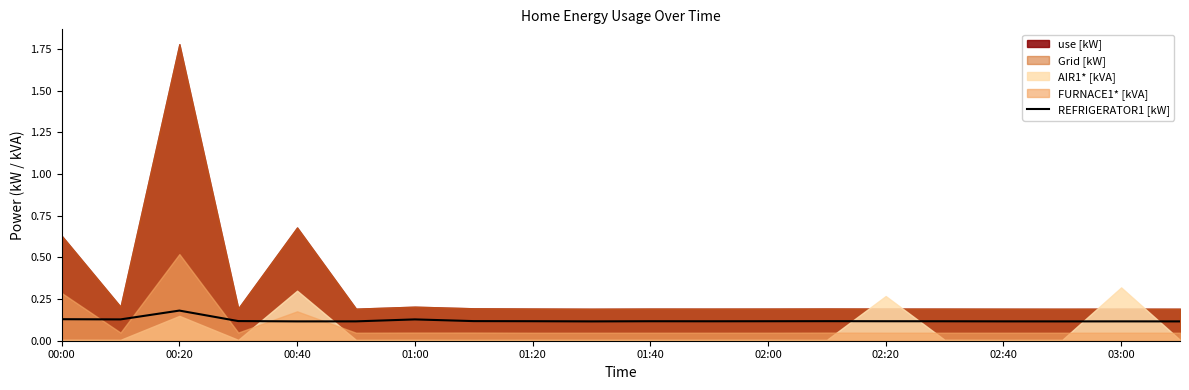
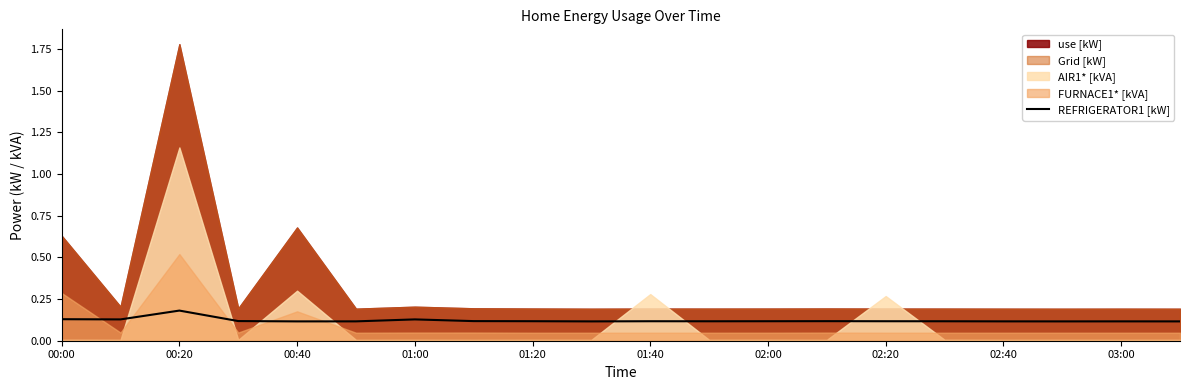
  {
    "REFRIGERATOR1 [kW]": {
      "00:00": 0.13,
      "00:20": 0.18,
      "00:40": 0.12,
      "01:00": 0.13,
      "01:20": 0.12,
      "01:40": 0.12,
      "02:00": 0.12,
      "02:20": 0.12,
      "02:40": 0.12,
      "03:00": 0.12
    },
    "AIR1* [kVA]": {
-     "00:20": 0.15,
+     "00:20": 1.16,
      "00:40": 0.30,
-     "01:40": 0.01,
+     "01:40": 0.28,
      "02:20": 0.27,
-     "03:00": 0.32
+     "03:00": 0.01
    }
  }
